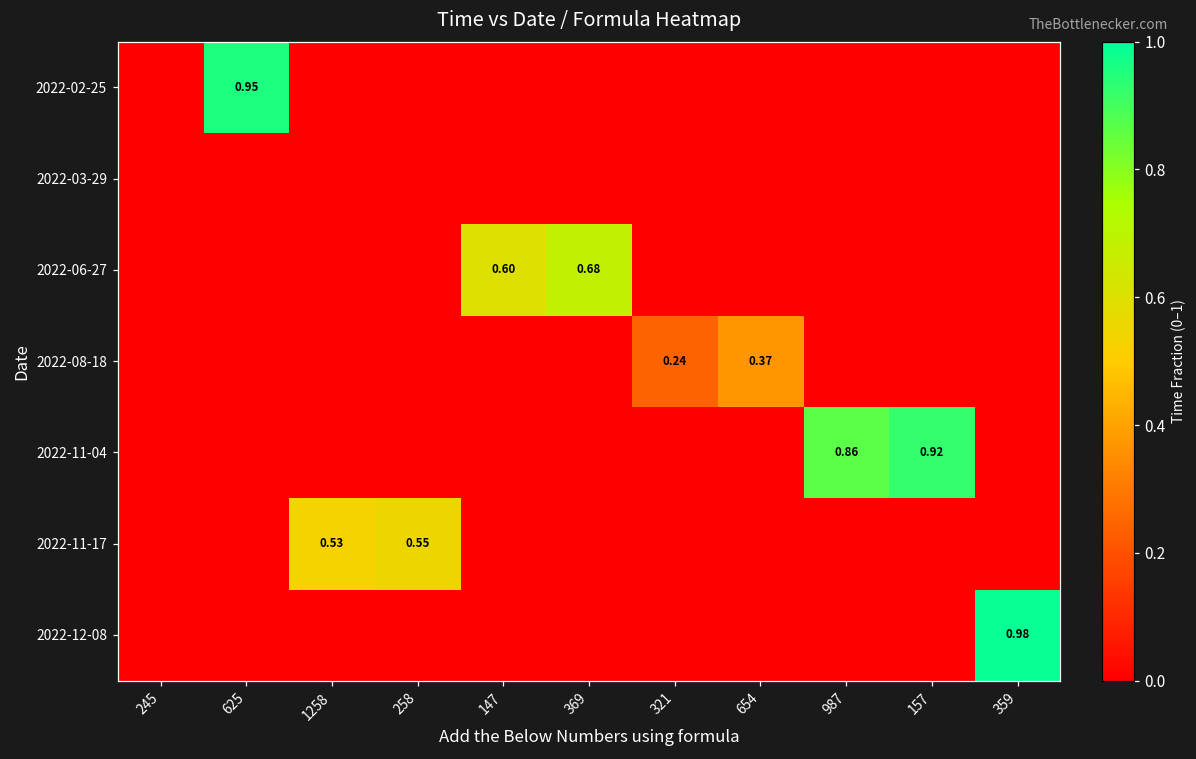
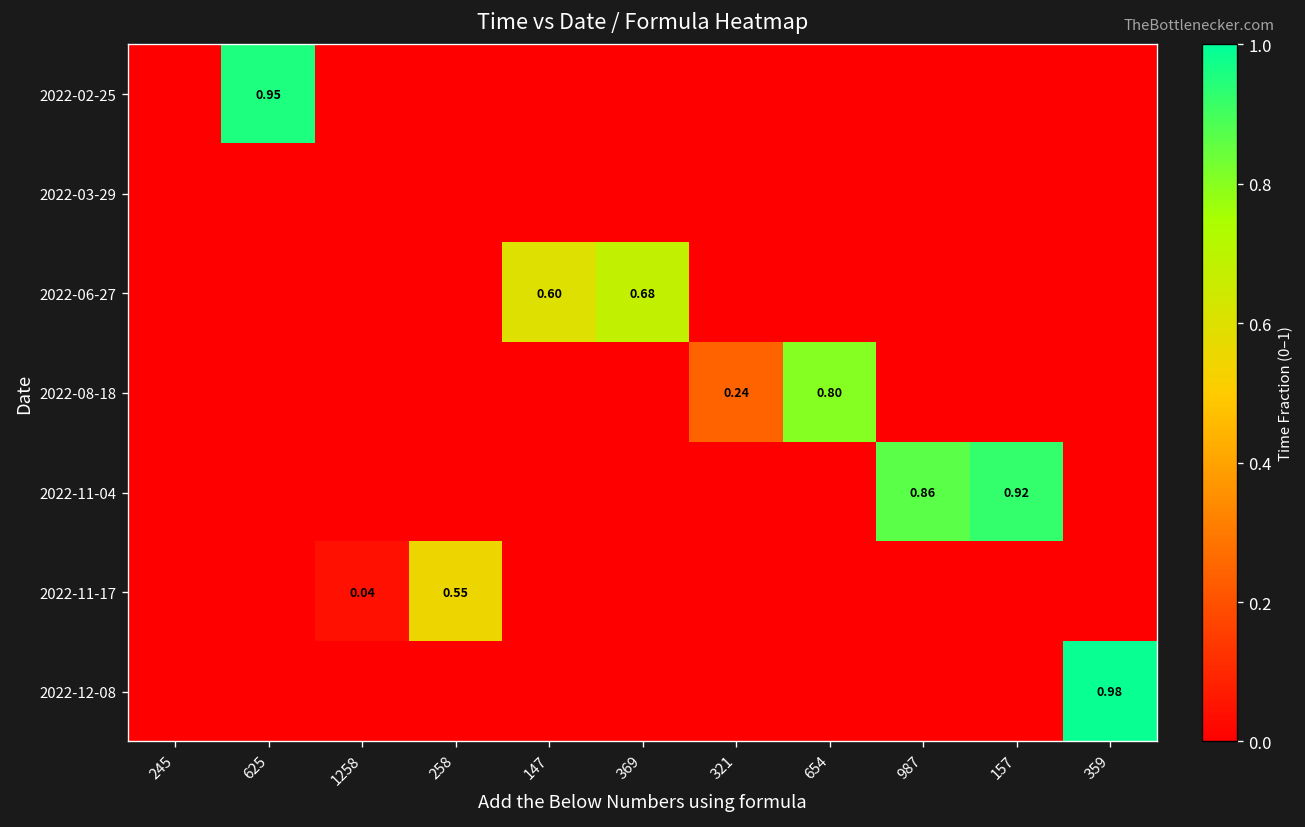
  {
    "2022-02-25": {
      "625": 0.95
    },
    "2022-06-27": {
      "147": 0.60,
      "369": 0.68
    },
    "2022-08-18": {
      "321": 0.24,
-     "654": 0.37
+     "654": 0.80
    },
    "2022-11-04": {
      "987": 0.86,
      "157": 0.92
    },
    "2022-11-17": {
-     "1258": 0.53,
+     "1258": 0.04,
      "258": 0.55
    },
    "2022-12-08": {
      "359": 0.98
    }
  }
